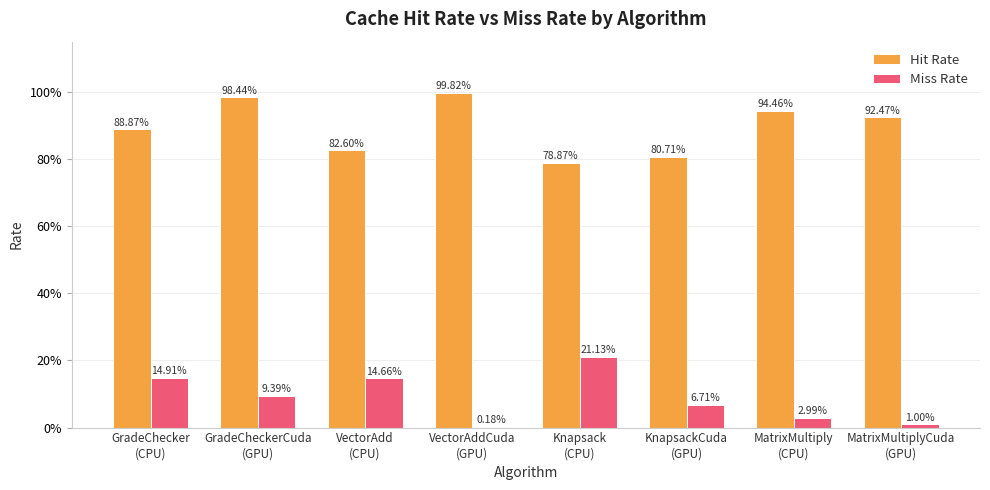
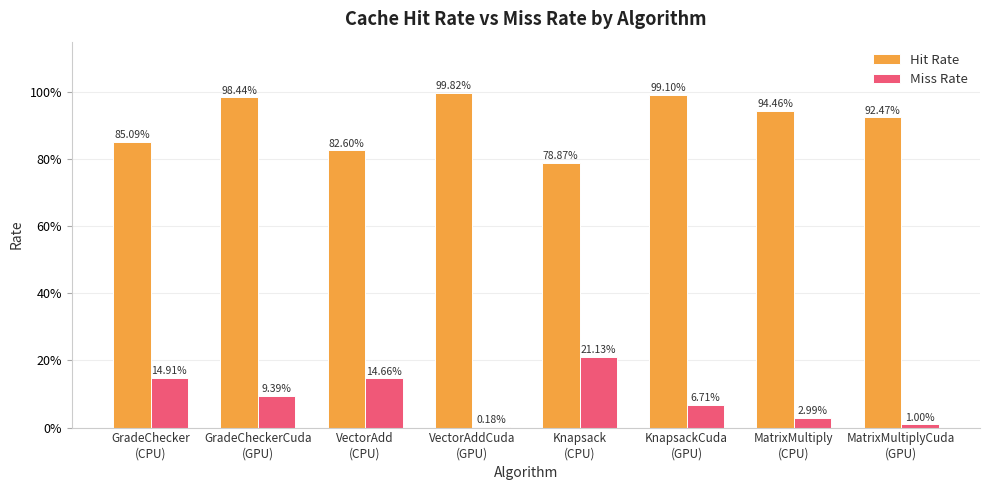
  {
    "Hit Rate": {
-     "GradeChecker (CPU)": "88.87%",
+     "GradeChecker (CPU)": "85.09%",
      "GradeCheckerCuda (GPU)": "98.44%",
      "VectorAdd (CPU)": "82.60%",
      "VectorAddCuda (GPU)": "99.82%",
      "Knapsack (CPU)": "78.87%",
-     "KnapsackCuda (GPU)": "80.71%",
+     "KnapsackCuda (GPU)": "99.10%",
      "MatrixMultiply (CPU)": "94.46%",
      "MatrixMultiplyCuda (GPU)": "92.47%"
    },
    "Miss Rate": {
      "GradeChecker (CPU)": "14.91%",
      "GradeCheckerCuda (GPU)": "9.39%",
      "VectorAdd (CPU)": "14.66%",
      "VectorAddCuda (GPU)": "0.18%",
      "Knapsack (CPU)": "21.13%",
      "KnapsackCuda (GPU)": "6.71%",
      "MatrixMultiply (CPU)": "2.99%",
      "MatrixMultiplyCuda (GPU)": "1.00%"
    }
  }
